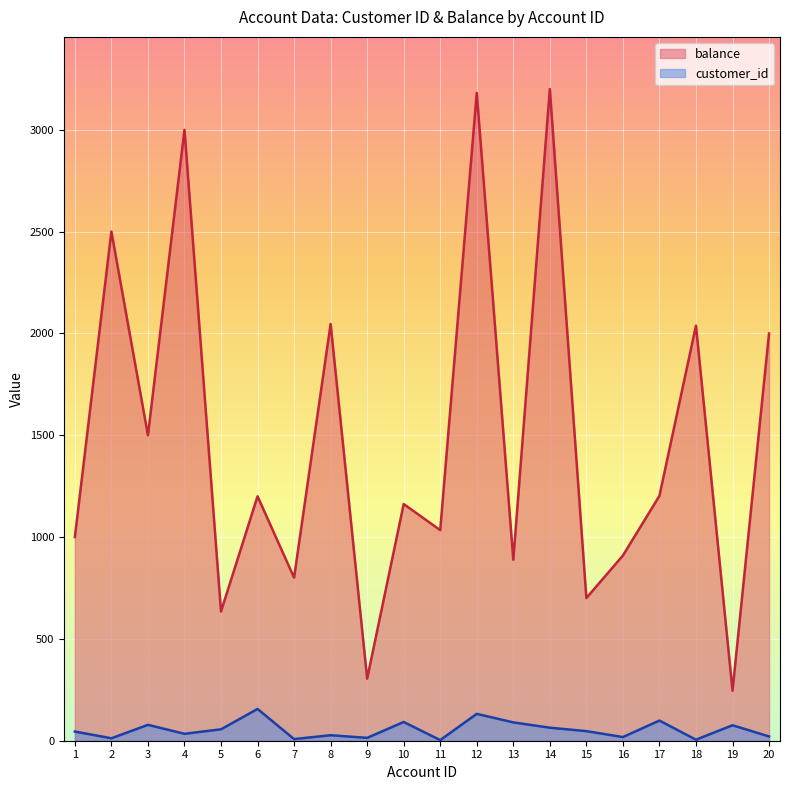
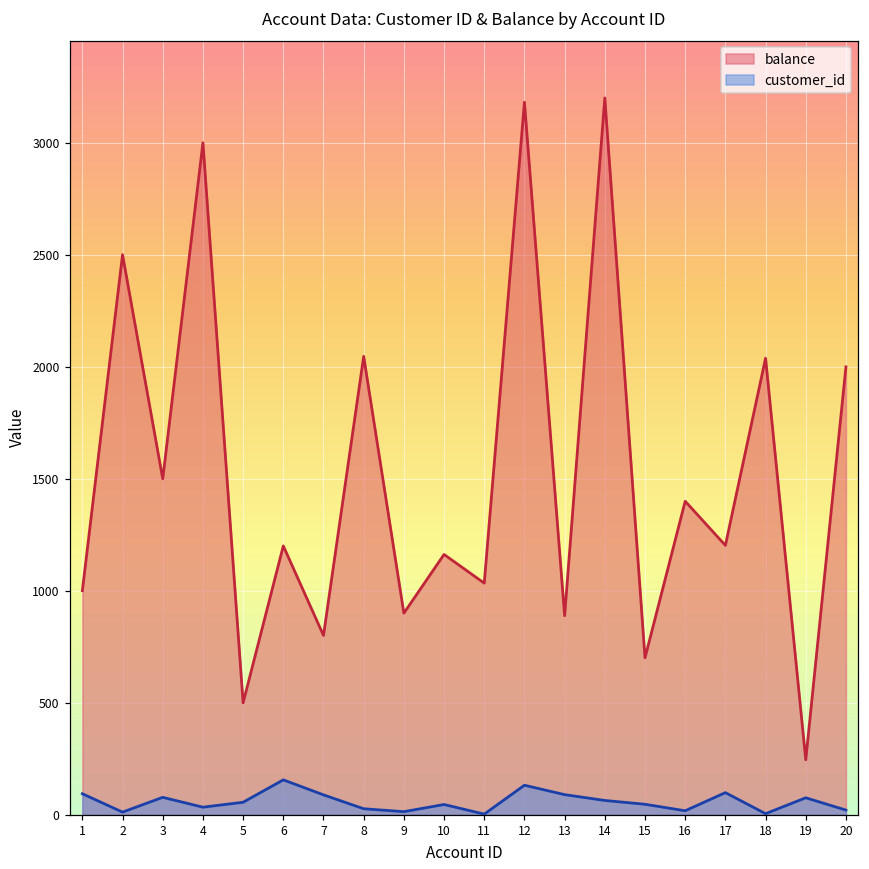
  {
    "balance": {
      "1": 1000,
      "2": 2500,
      "3": 1500,
      "4": 3000,
-     "5": 630,
+     "5": 500,
      "6": 1200,
      "7": 800,
      "8": 2050,
-     "9": 300,
+     "9": 900,
      "10": 1160,
      "11": 1030,
      "12": 3180,
      "13": 890,
      "14": 3200,
      "15": 700,
-     "16": 910,
+     "16": 1400,
      "17": 1200,
      "18": 2040,
      "19": 250,
      "20": 2000
    },
    "customer_id": {
-     "1": 50,
+     "1": 90,
      "2": 10,
      "3": 80,
      "4": 30,
      "5": 60,
      "6": 160,
-     "7": 10,
+     "7": 90,
      "8": 30,
      "9": 10,
-     "10": 90,
+     "10": 50,
      "11": 0,
      "12": 130,
      "13": 90,
      "14": 60,
      "15": 50,
      "16": 20,
      "17": 100,
      "18": 10,
      "19": 80,
      "20": 20
    }
  }
